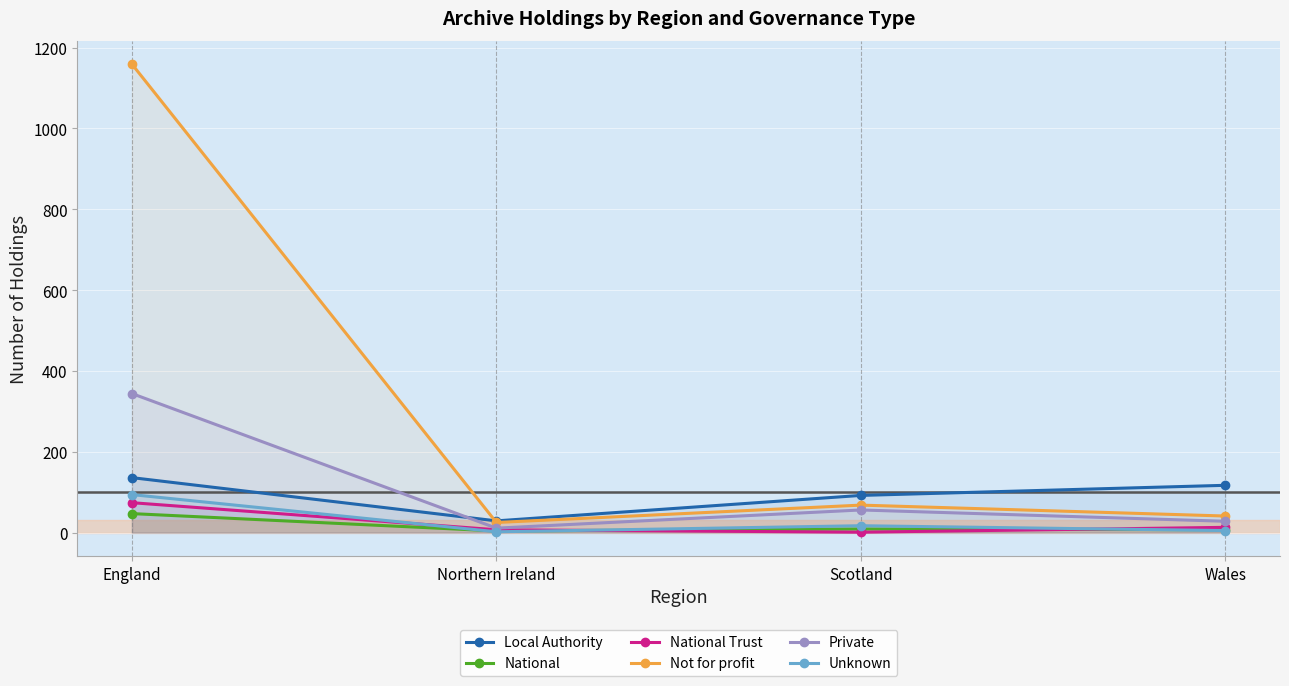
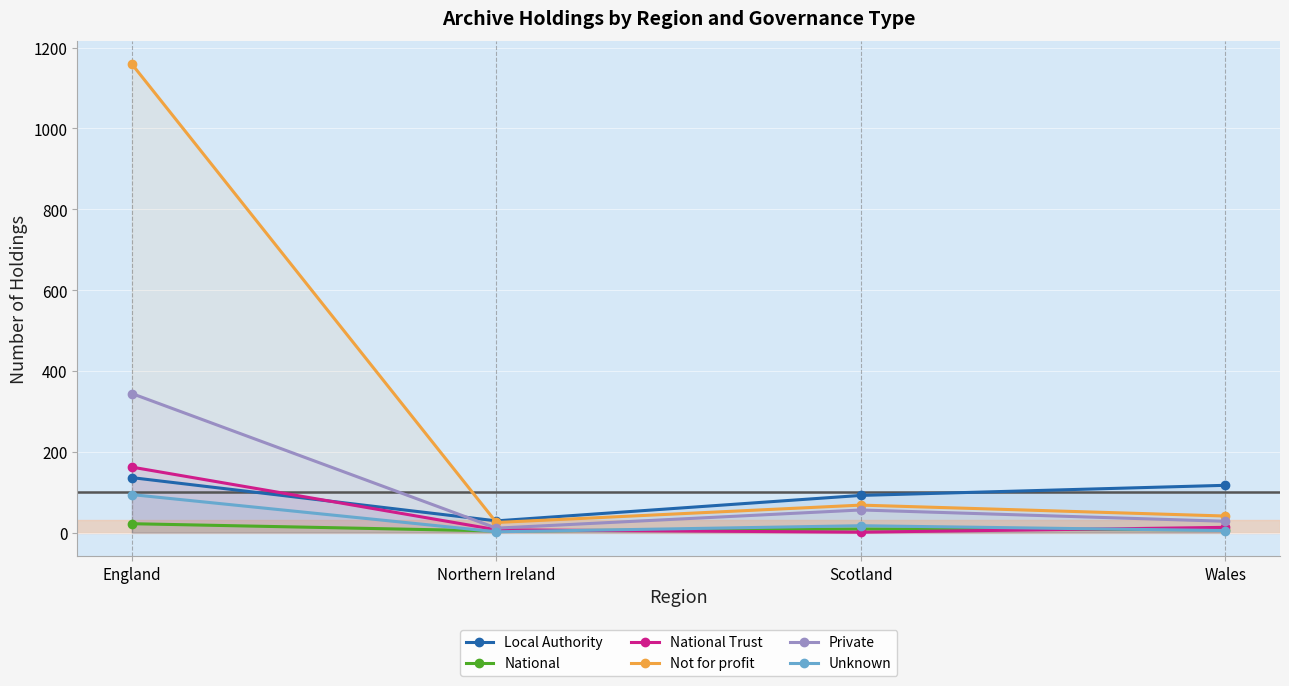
  {
    "Local Authority": {
      "England": 140,
      "Scotland": 90,
      "Wales": 120
    },
    "National": {
-     "England": 50,
+     "England": 20,
      "Scotland": 10
    },
    "National Trust": {
-     "England": 70,
+     "England": 160,
      "Scotland": 0
    },
    "Not for profit": {
      "England": 1160,
      "Scotland": 70,
      "Wales": 40
    }
  }
